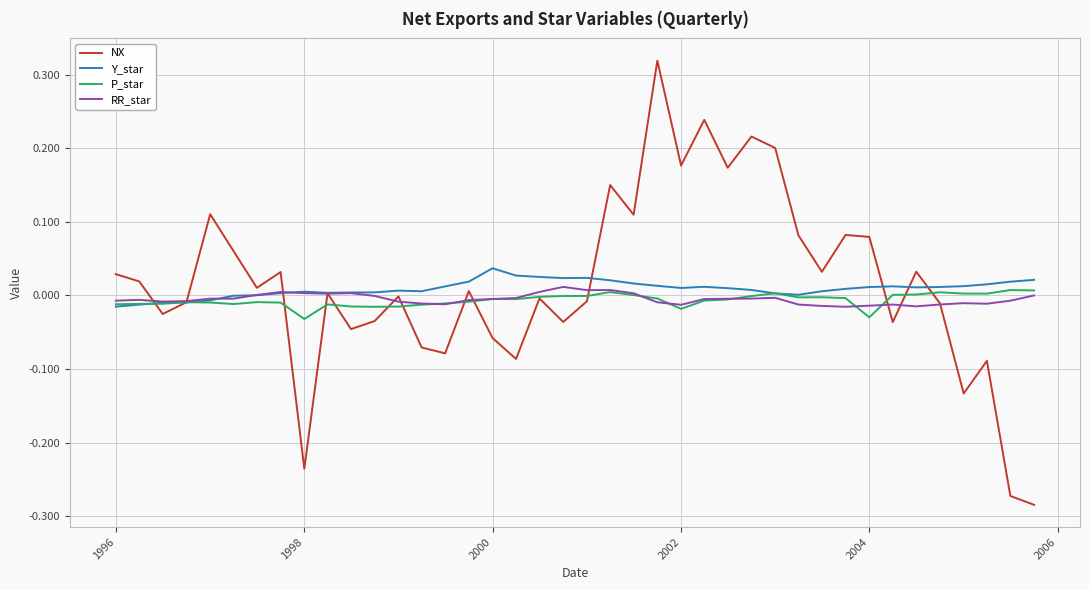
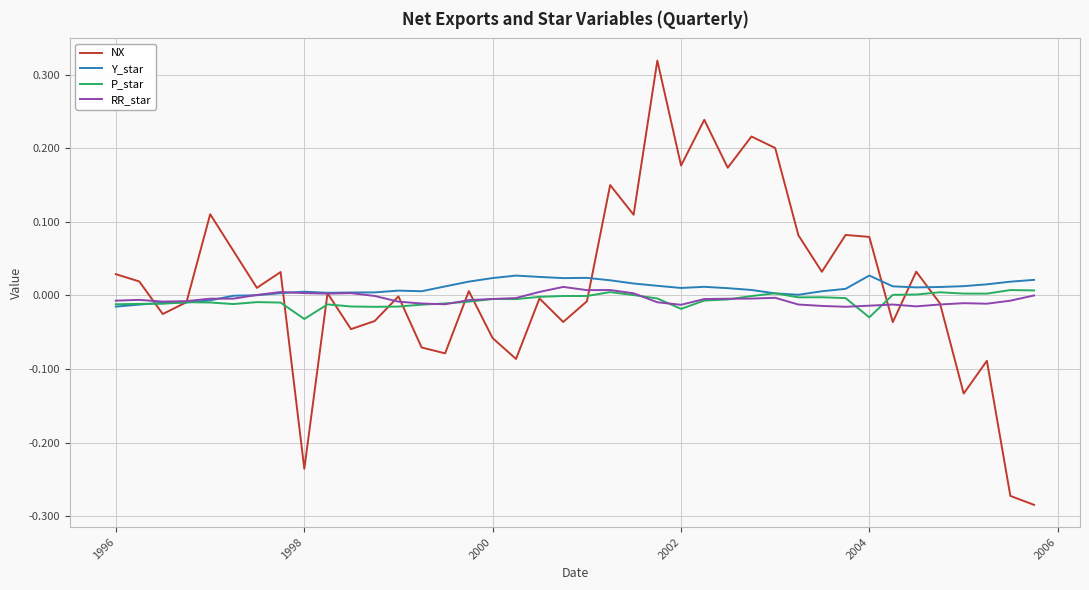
  {
    "NX": {
      "1996": 0.03,
      "1998": -0.24,
      "2000": -0.06,
      "2002": 0.18,
      "2004": 0.08
    },
    "Y_star": {
-     "2000": 0.04,
+     "2000": 0.02,
      "2002": 0.01,
-     "2004": 0.01
+     "2004": 0.03
    },
    "P_star": {
      "1998": -0.03,
      "2002": -0.02,
      "2004": -0.03
    },
    "RR_star": {
      "1996": -0.01,
      "2002": -0.01,
      "2004": -0.01
    }
  }
